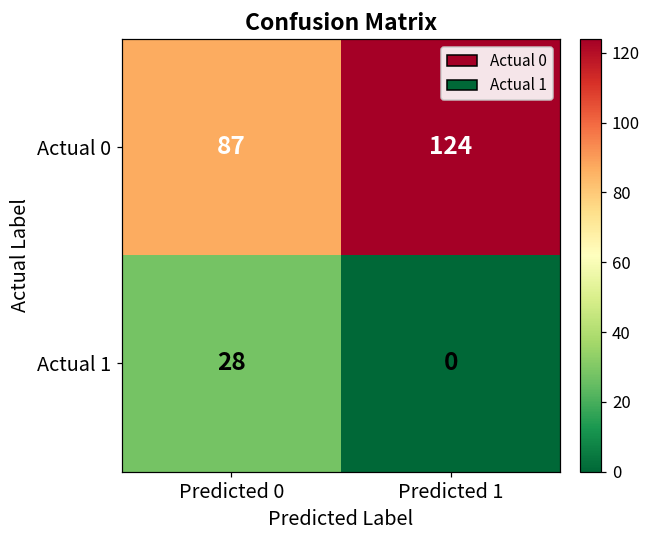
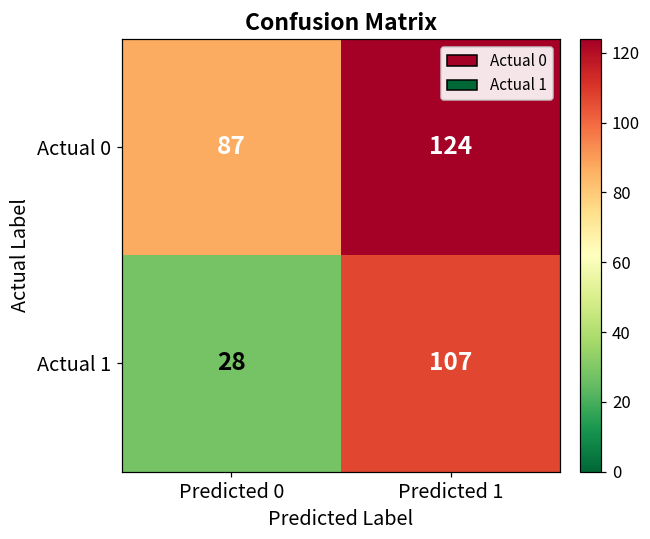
  {
    "Actual 0": {
      "Predicted 0": 87,
      "Predicted 1": 124
    },
    "Actual 1": {
      "Predicted 0": 28,
-     "Predicted 1": 0
+     "Predicted 1": 107
    }
  }
